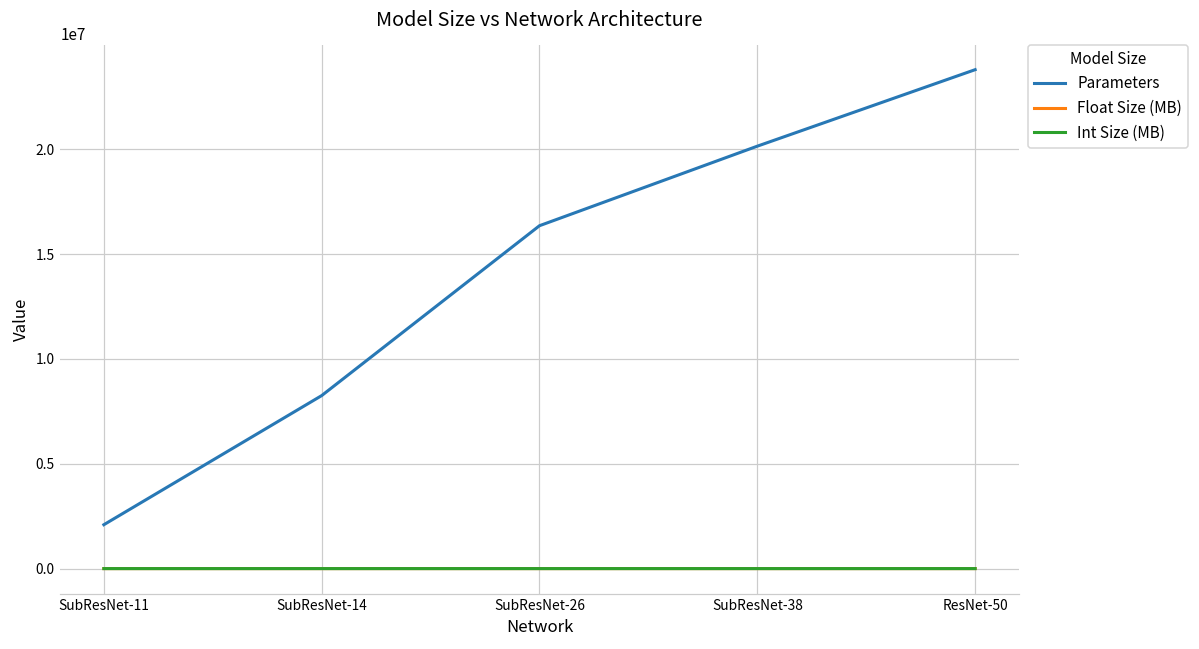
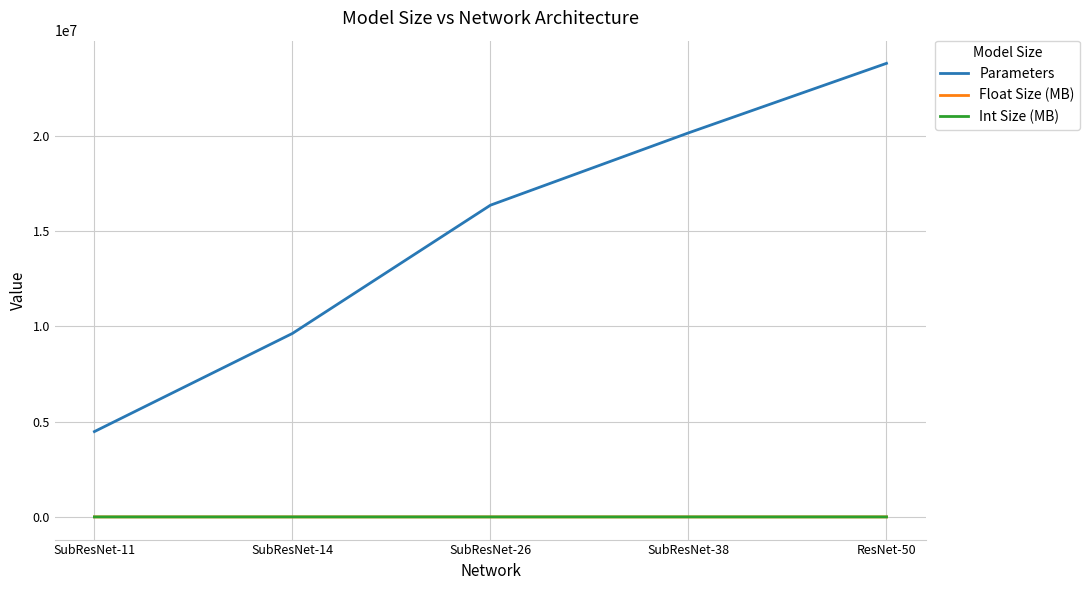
  {
    "Parameters": {
-     "SubResNet-11": 2100000,
-     "SubResNet-14": 8200000,
+     "SubResNet-11": 4500000,
+     "SubResNet-14": 9600000,
      "SubResNet-26": 16400000,
      "SubResNet-38": 20100000,
      "ResNet-50": 23800000
    },
    "Int Size (MB)": {
      "SubResNet-11": 0,
      "SubResNet-14": 0,
      "SubResNet-26": 0,
      "SubResNet-38": 0,
      "ResNet-50": 0
    }
  }
